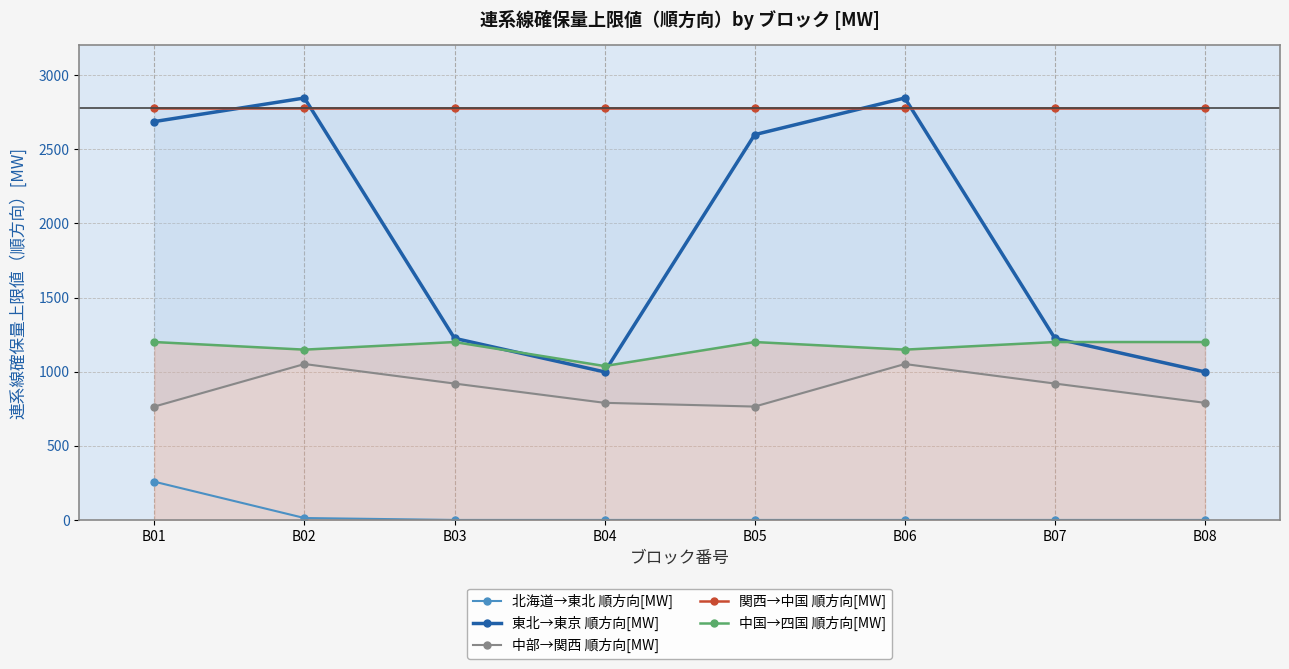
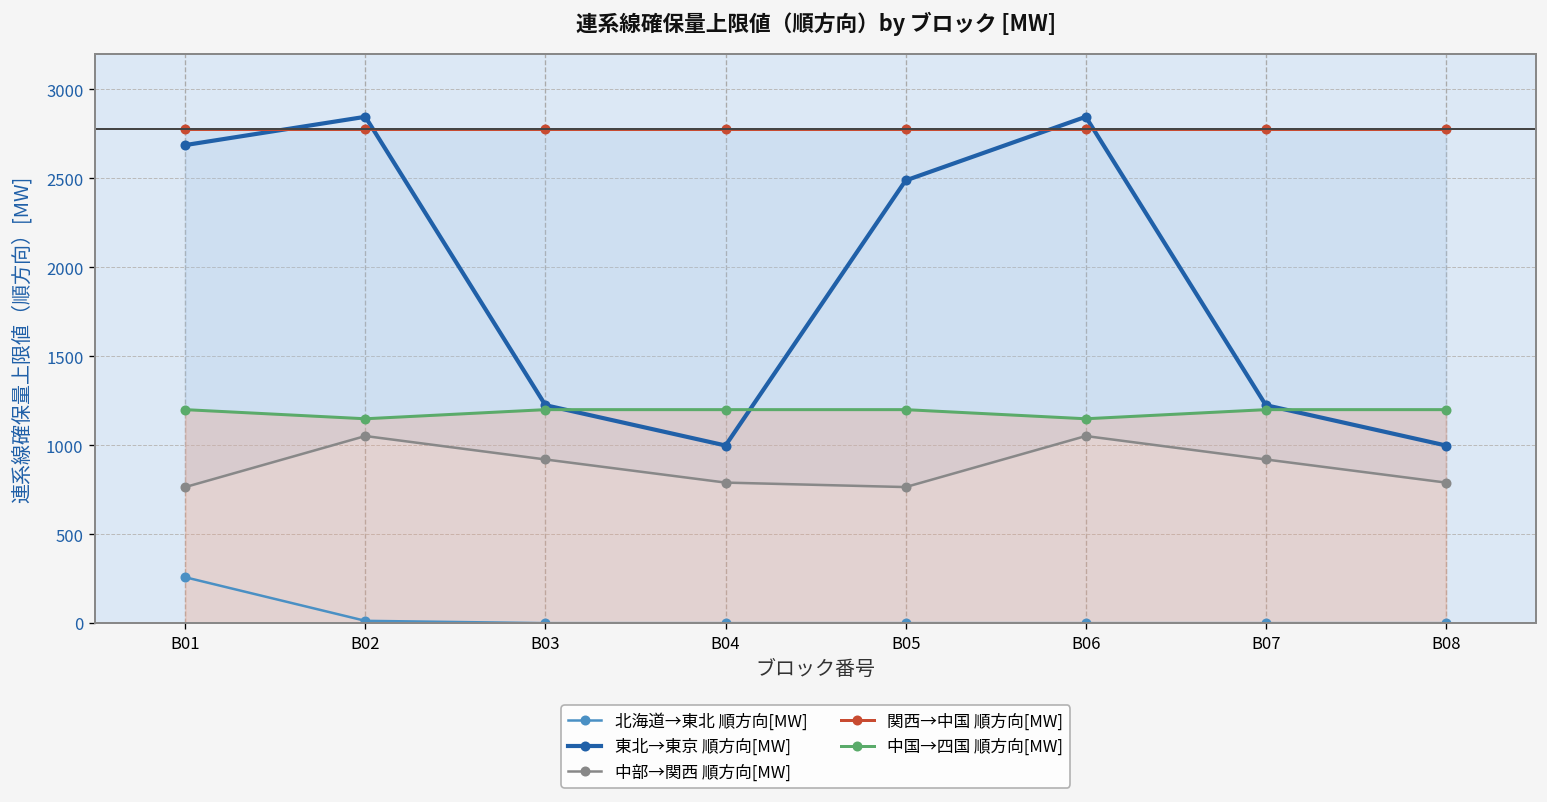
  {
    "北海道→東北 順方向[MW]": {
      "B01": 260,
      "B02": 10,
      "B03": 0,
      "B04": 0,
      "B05": 0,
      "B06": 0,
      "B07": 0,
      "B08": 0
    },
    "東北→東京 順方向[MW]": {
      "B01": 2690,
      "B02": 2850,
      "B03": 1230,
      "B04": 1000,
-     "B05": 2600,
+     "B05": 2490,
      "B06": 2850,
      "B07": 1230,
      "B08": 1000
    },
    "中部→関西 順方向[MW]": {
      "B01": 760,
      "B02": 1050,
      "B03": 920,
      "B04": 790,
      "B05": 760,
      "B06": 1050,
      "B07": 920,
      "B08": 790
    },
    "関西→中国 順方向[MW]": {
      "B01": 2780,
      "B02": 2780,
      "B03": 2780,
      "B04": 2780,
      "B05": 2780,
      "B06": 2780,
      "B07": 2780,
      "B08": 2780
    },
    "中国→四国 順方向[MW]": {
      "B01": 1200,
      "B02": 1150,
      "B03": 1200,
-     "B04": 1040,
+     "B04": 1200,
      "B05": 1200,
      "B06": 1150,
      "B07": 1200,
      "B08": 1200
    }
  }
